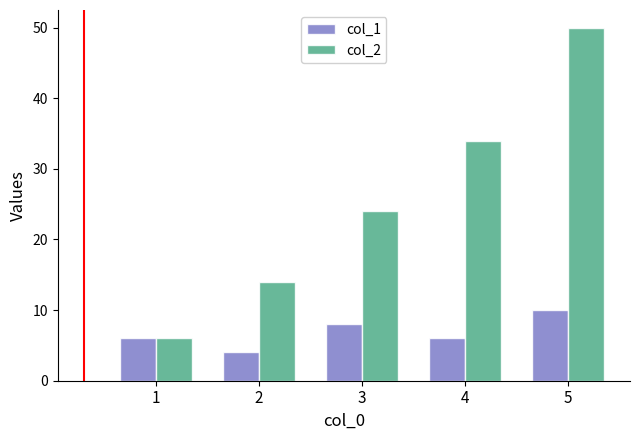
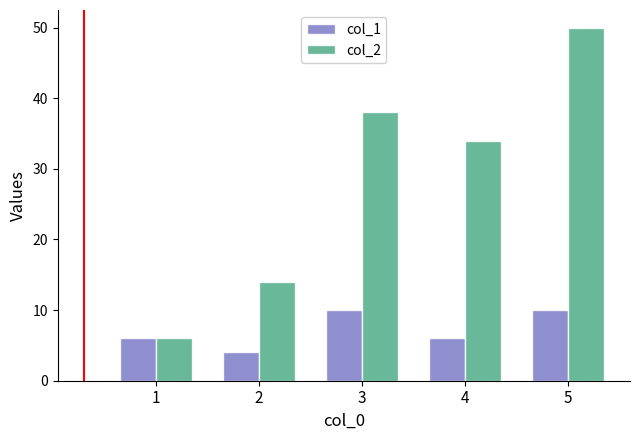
  {
    "col_1": {
      "1": 6,
      "2": 4,
-     "3": 8,
+     "3": 10,
      "4": 6,
      "5": 10
    },
    "col_2": {
      "1": 6,
      "2": 14,
-     "3": 24,
+     "3": 38,
      "4": 34,
      "5": 50
    }
  }
